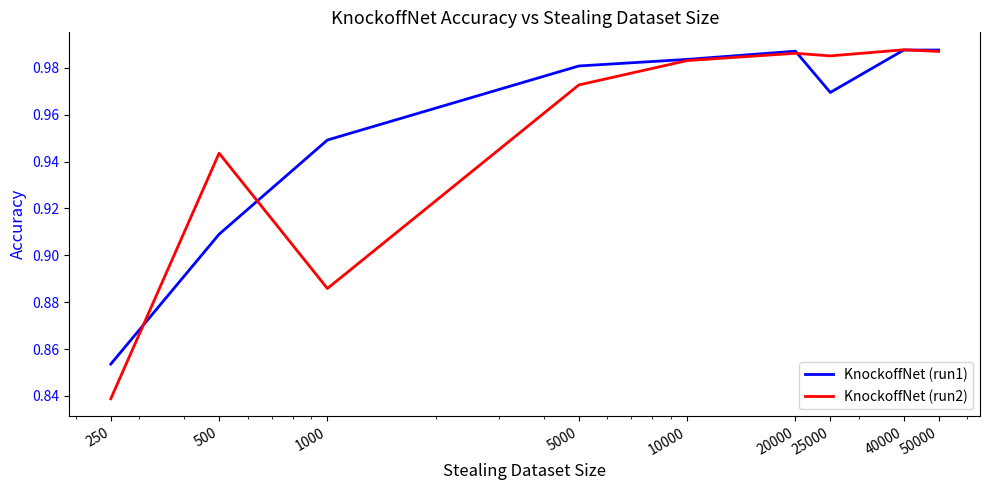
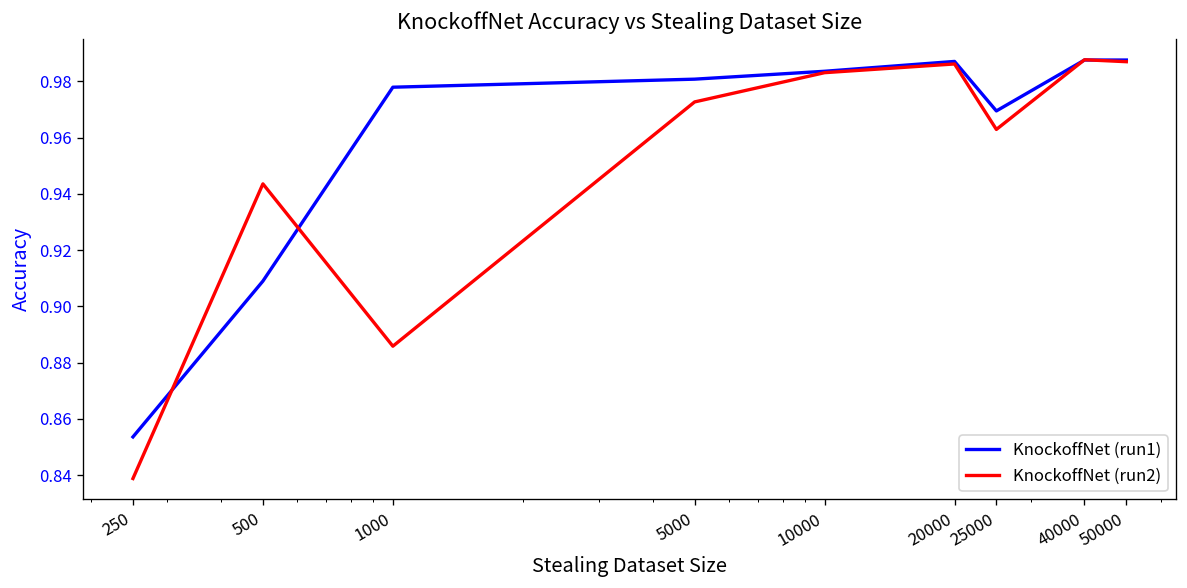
  {
    "KnockoffNet (run1)": {
      "250": 0.854,
      "500": 0.909,
-     "1000": 0.949,
+     "1000": 0.978,
      "5000": 0.981,
      "25000": 0.969
    },
    "KnockoffNet (run2)": {
      "250": 0.839,
      "500": 0.944,
      "1000": 0.886,
      "5000": 0.973,
-     "25000": 0.985
+     "25000": 0.963
    }
  }
